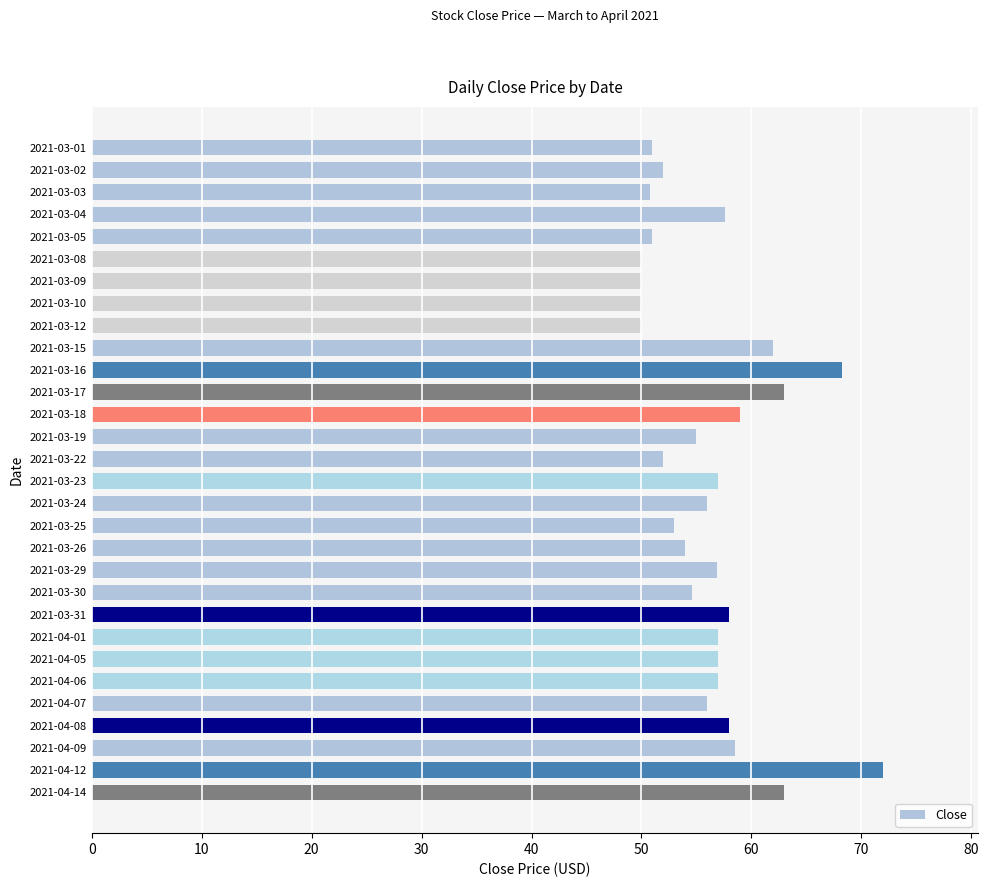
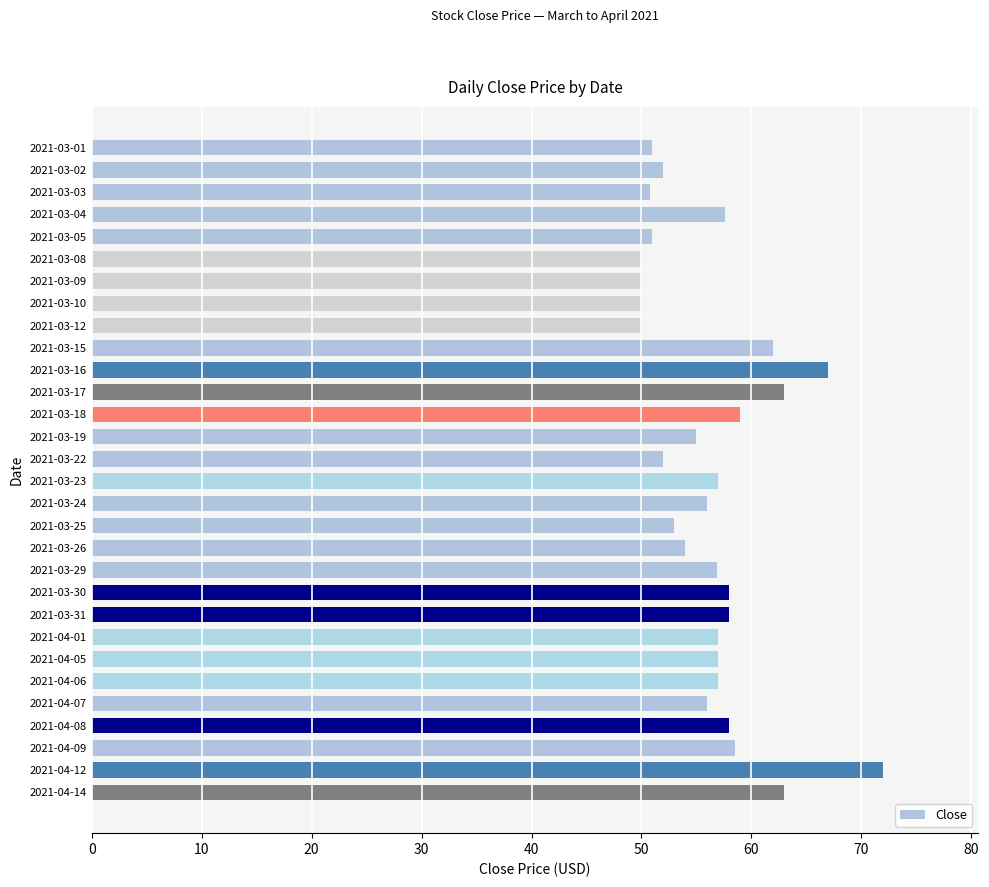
  {
    "2021-03-01": 51.0,
    "2021-03-02": 52.0,
    "2021-03-03": 50.8,
    "2021-03-04": 57.6,
    "2021-03-05": 51.0,
    "2021-03-08": 50.0,
    "2021-03-09": 50.0,
    "2021-03-10": 50.0,
    "2021-03-12": 50.0,
    "2021-03-15": 62.0,
-   "2021-03-16": 68.2,
+   "2021-03-16": 67.0,
    "2021-03-17": 63.0,
    "2021-03-18": 59.0,
    "2021-03-19": 55.0,
    "2021-03-22": 52.0,
    "2021-03-23": 57.0,
    "2021-03-24": 56.0,
    "2021-03-25": 53.0,
    "2021-03-26": 54.0,
    "2021-03-29": 56.9,
-   "2021-03-30": 54.6,
+   "2021-03-30": 58.0,
    "2021-03-31": 58.0,
    "2021-04-01": 57.0,
    "2021-04-05": 57.0,
    "2021-04-06": 57.0,
    "2021-04-07": 56.0,
    "2021-04-08": 58.0,
    "2021-04-09": 58.5,
    "2021-04-12": 72.0,
    "2021-04-14": 63.0
  }
